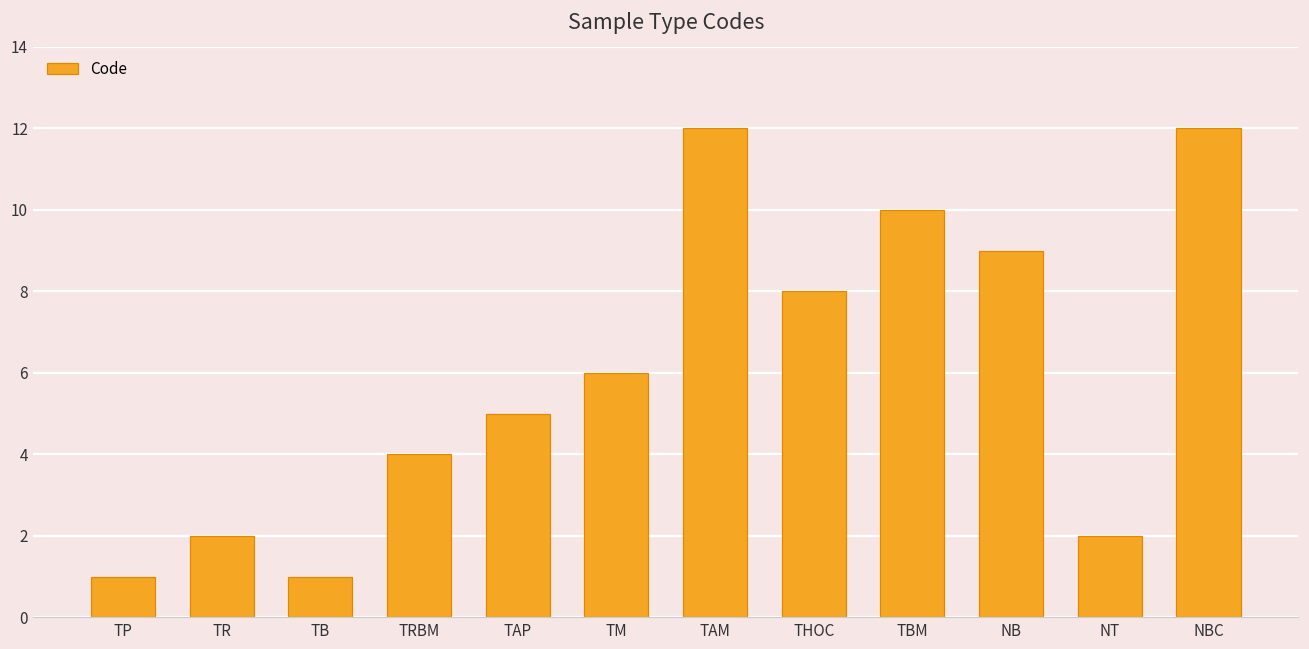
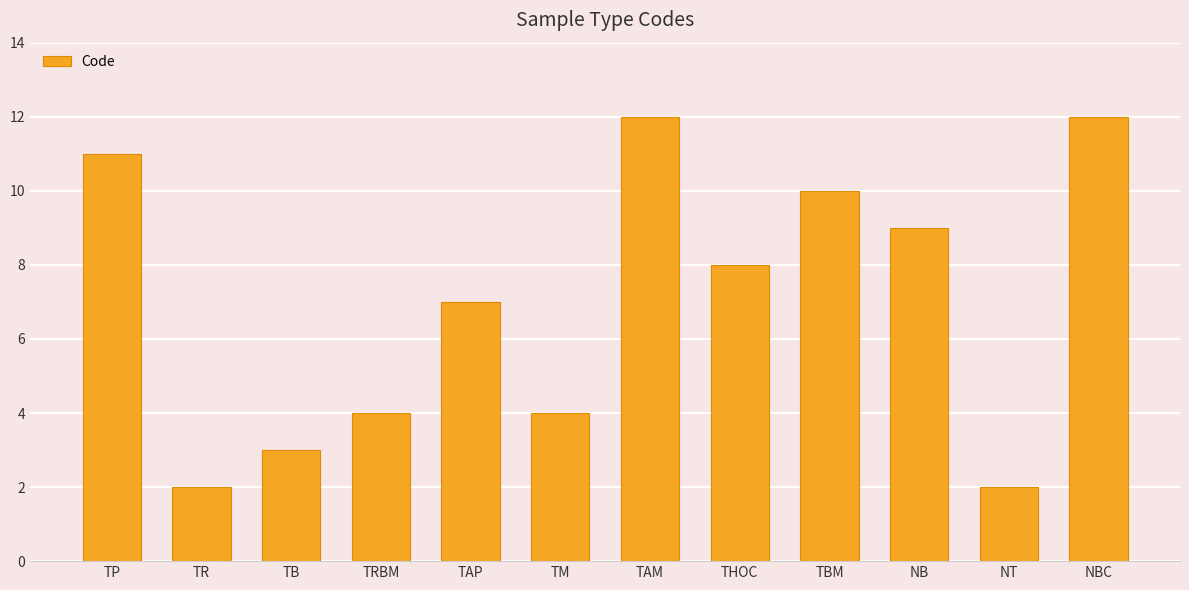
  {
-   "TP": 1,
+   "TP": 11,
    "TR": 2,
-   "TB": 1,
+   "TB": 3,
    "TRBM": 4,
-   "TAP": 5,
-   "TM": 6,
+   "TAP": 7,
+   "TM": 4,
    "TAM": 12,
    "THOC": 8,
    "TBM": 10,
    "NB": 9,
    "NT": 2,
    "NBC": 12
  }
